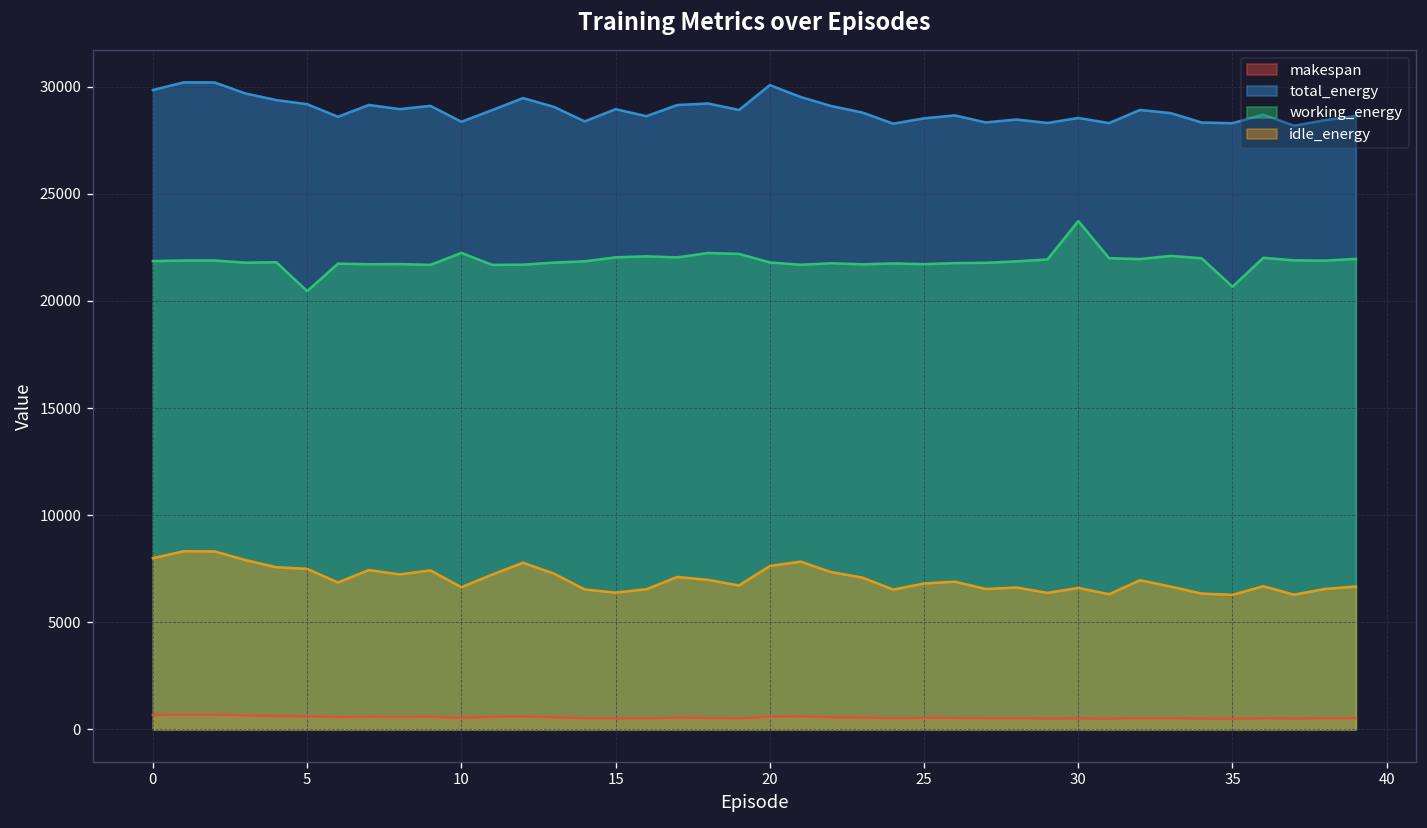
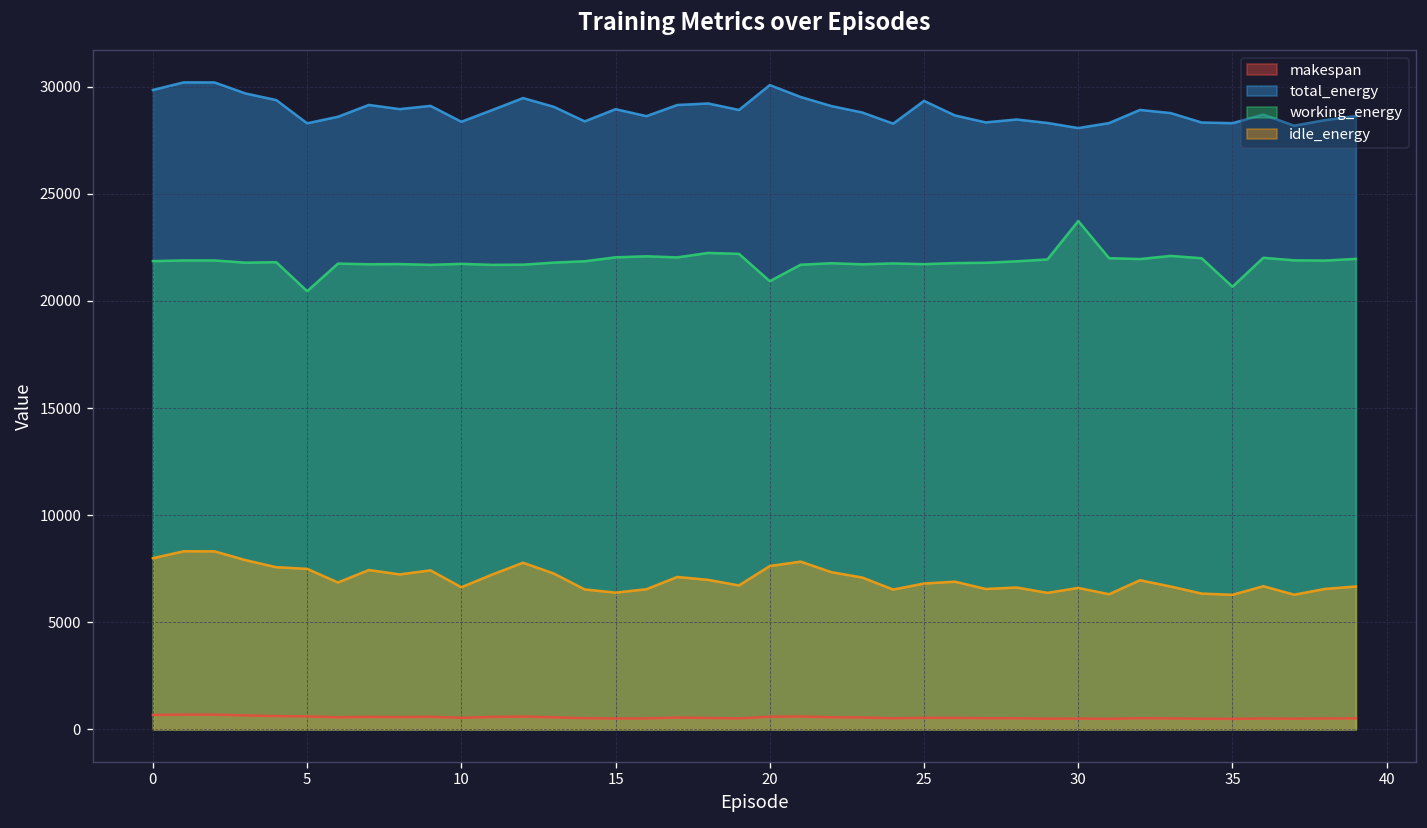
  {
    "total_energy": {
      "0": 29900,
-     "5": 29200,
+     "5": 28300,
      "10": 28400,
      "15": 29000,
      "20": 30100,
-     "25": 28500,
-     "30": 28500,
+     "25": 29300,
+     "30": 28100,
      "35": 28300
    },
    "working_energy": {
      "0": 21900,
      "5": 20500,
-     "10": 22200,
+     "10": 21700,
      "15": 22000,
-     "20": 21800,
+     "20": 20900,
      "25": 21700,
      "30": 23700,
      "35": 20700
    }
  }
